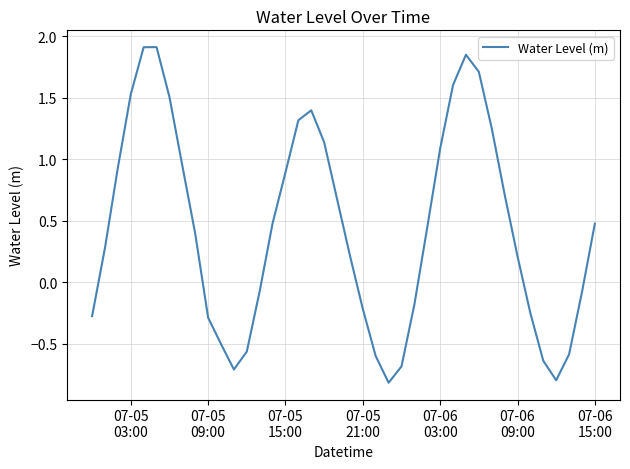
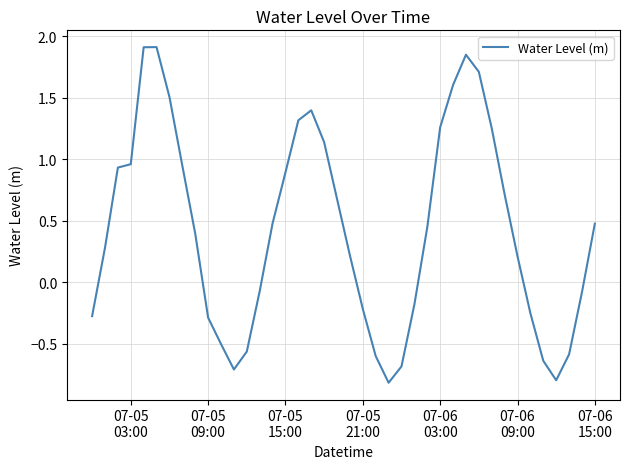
  {
-   "07-05 03:00": 1.53,
+   "07-05 03:00": 0.96,
    "07-05 09:00": -0.29,
    "07-05 15:00": 0.89,
    "07-05 21:00": -0.22,
-   "07-06 03:00": 1.09,
+   "07-06 03:00": 1.26,
    "07-06 09:00": 0.21,
    "07-06 15:00": 0.48
  }
